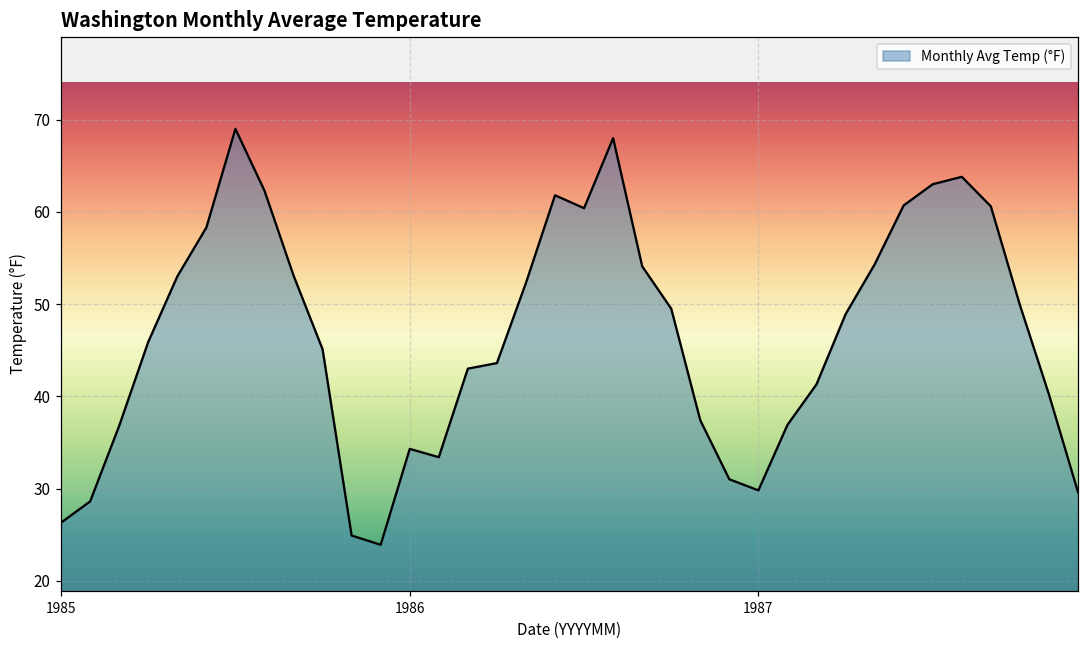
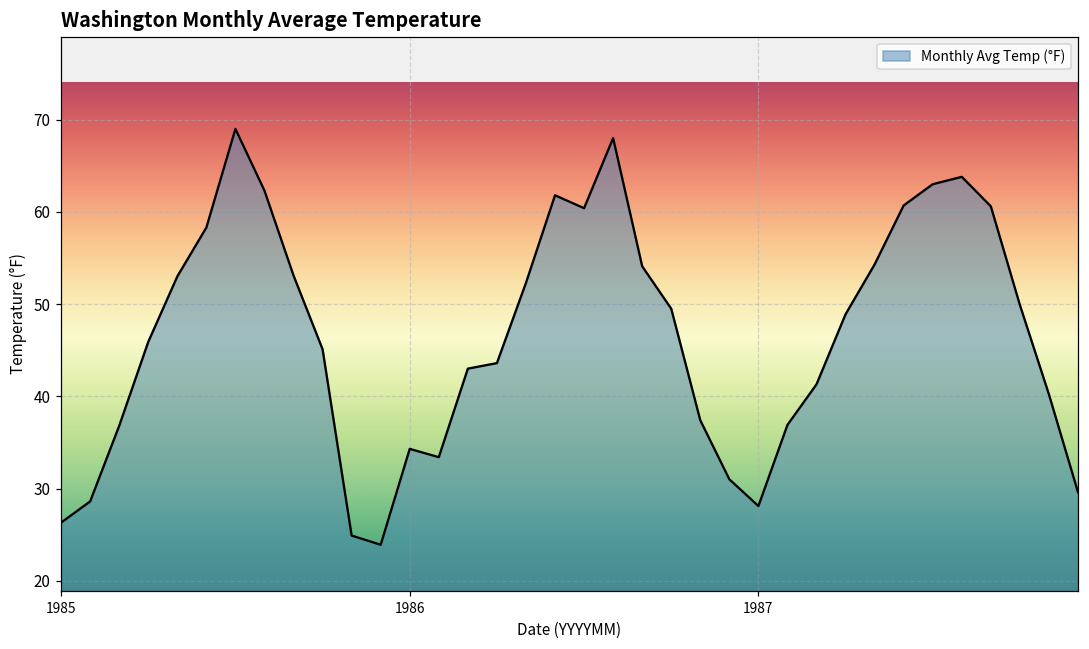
  {
    "1985": 26,
    "1986": 34,
-   "1987": 30
+   "1987": 28
  }
